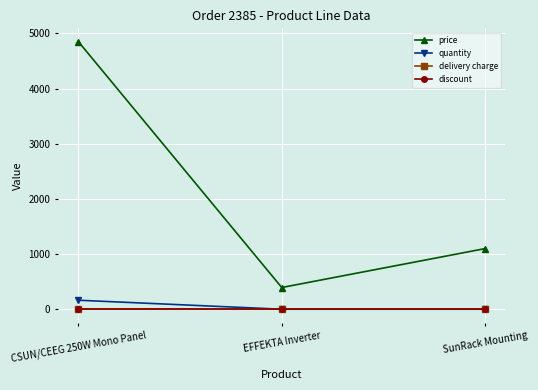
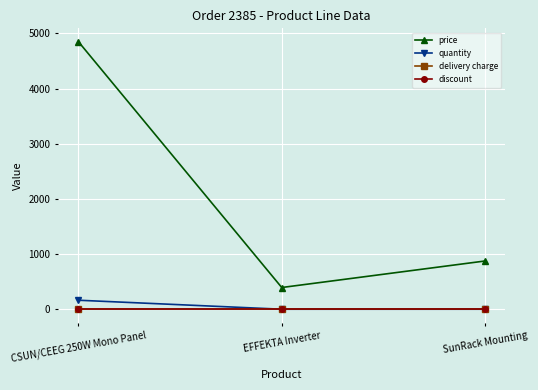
  {
    "price": {
      "CSUN/CEEG 250W Mono Panel": 4900,
      "EFFEKTA Inverter": 400,
-     "SunRack Mounting": 1100
+     "SunRack Mounting": 900
    },
    "quantity": {
      "CSUN/CEEG 250W Mono Panel": 200
    },
    "discount": {
      "CSUN/CEEG 250W Mono Panel": 0
    }
  }
